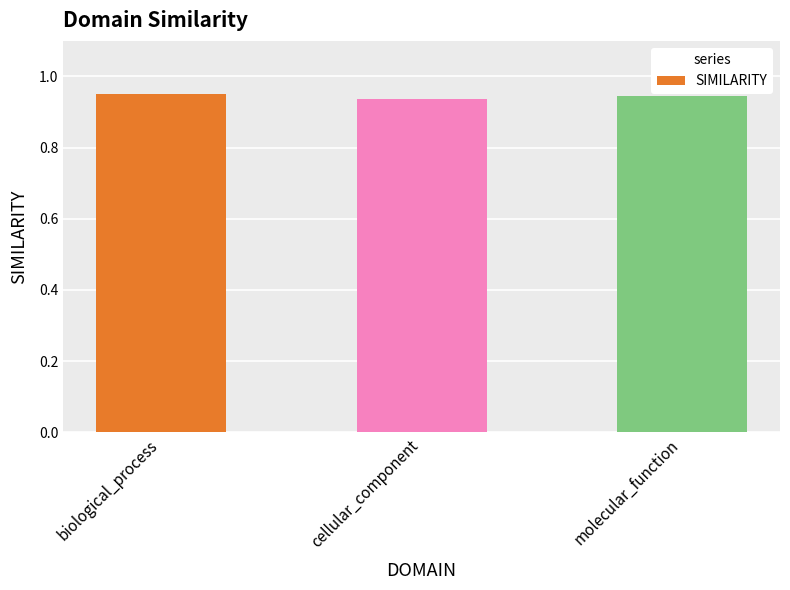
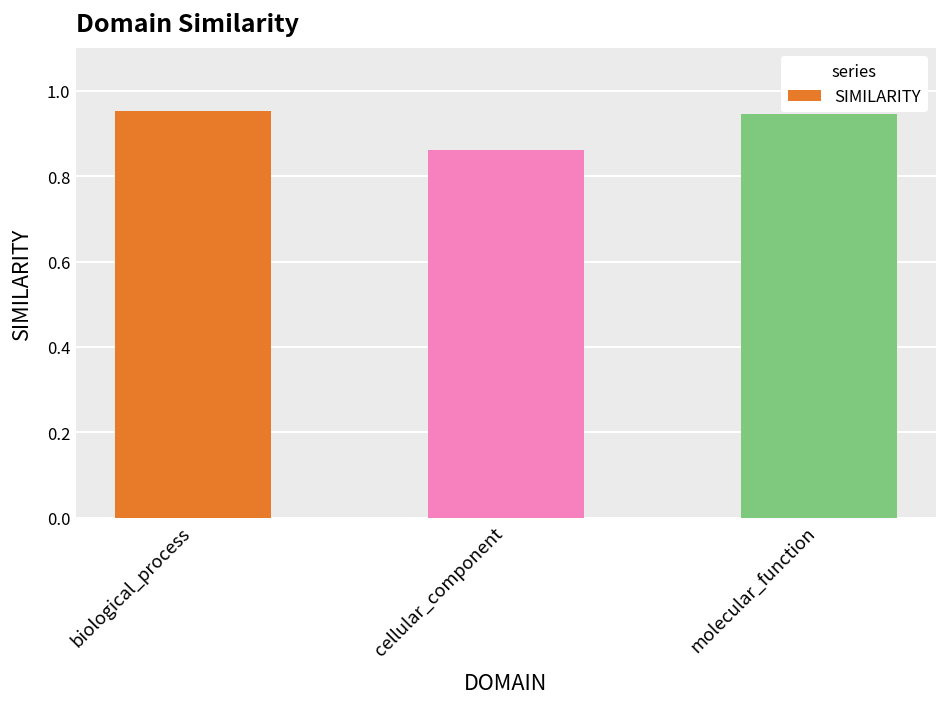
  {
    "biological_process": 0.95,
-   "cellular_component": 0.94,
+   "cellular_component": 0.86,
    "molecular_function": 0.95
  }
